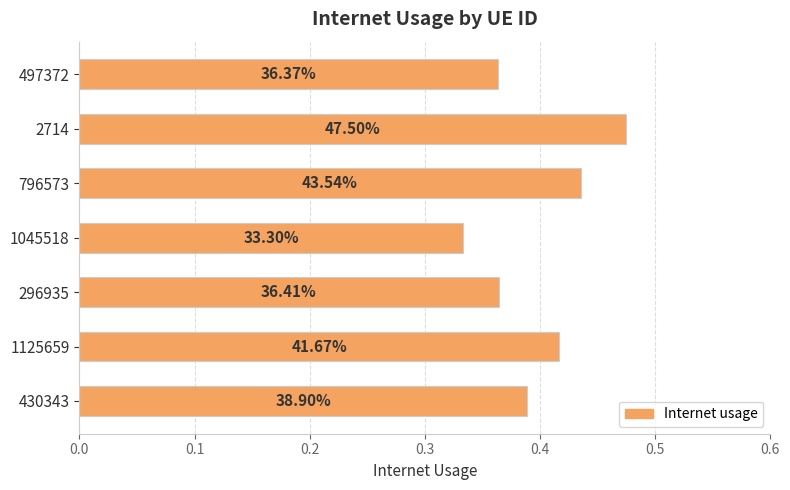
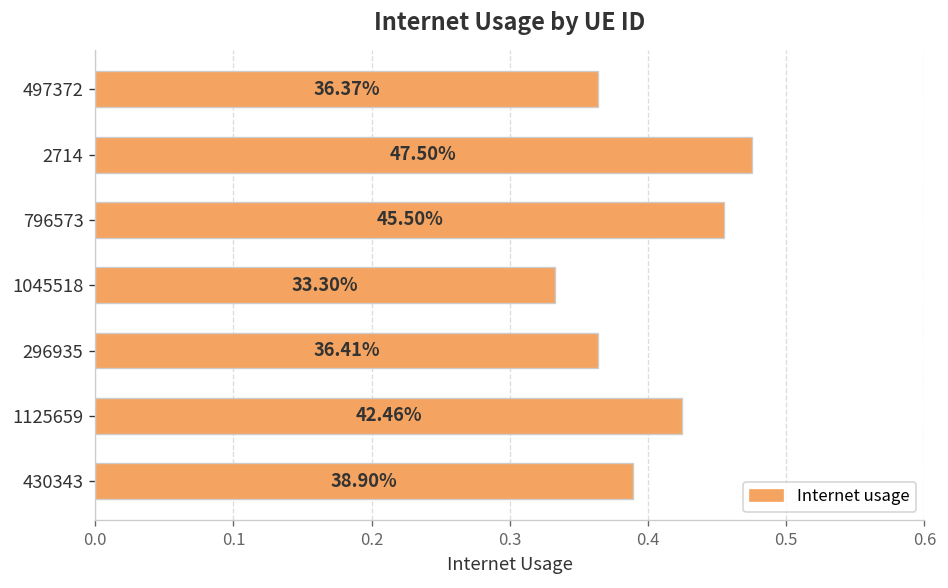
  {
    "497372": "36.37%",
    "2714": "47.50%",
-   "796573": "43.54%",
+   "796573": "45.50%",
    "1045518": "33.30%",
    "296935": "36.41%",
-   "1125659": "41.67%",
+   "1125659": "42.46%",
    "430343": "38.90%"
  }
